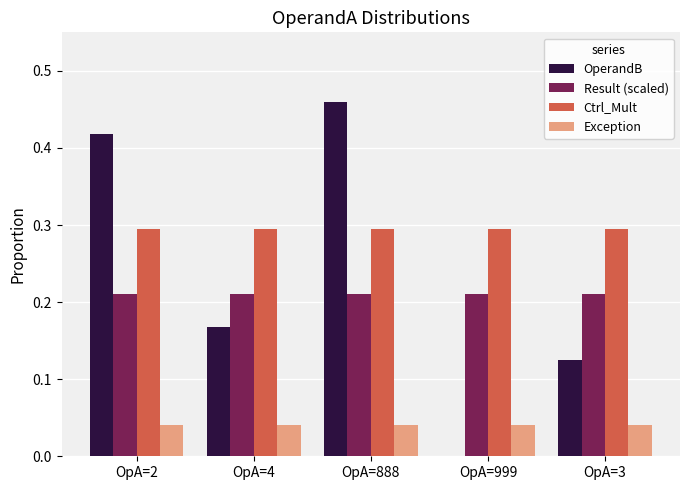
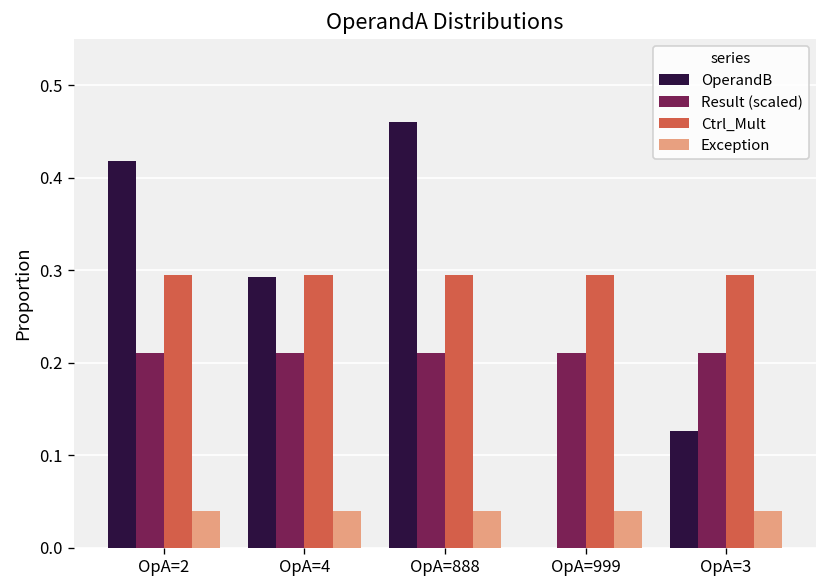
  {
    "OperandB": {
      "OpA=2": 0.42,
-     "OpA=4": 0.17,
+     "OpA=4": 0.29,
      "OpA=888": 0.46,
      "OpA=999": 0.00,
      "OpA=3": 0.13
    },
    "Result (scaled)": {
      "OpA=2": 0.21,
      "OpA=4": 0.21,
      "OpA=888": 0.21,
      "OpA=999": 0.21,
      "OpA=3": 0.21
    },
    "Ctrl_Mult": {
      "OpA=2": 0.30,
      "OpA=4": 0.30,
      "OpA=888": 0.30,
      "OpA=999": 0.30,
      "OpA=3": 0.30
    },
    "Exception": {
      "OpA=2": 0.04,
      "OpA=4": 0.04,
      "OpA=888": 0.04,
      "OpA=999": 0.04,
      "OpA=3": 0.04
    }
  }
